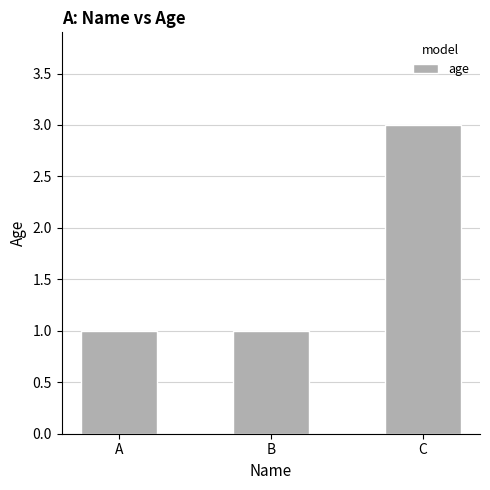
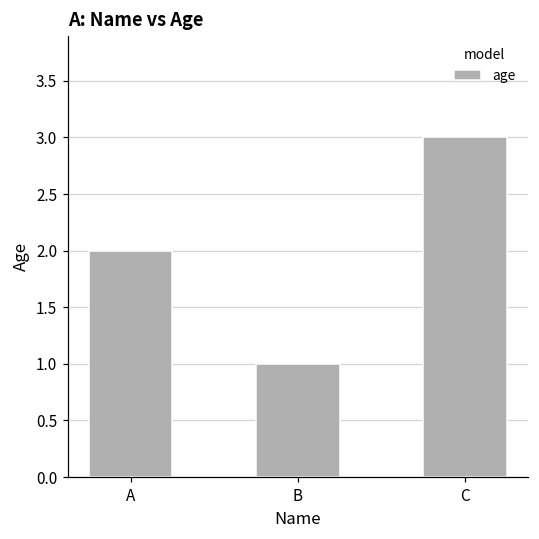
  {
-   "A": 1,
+   "A": 2,
    "B": 1,
    "C": 3
  }
